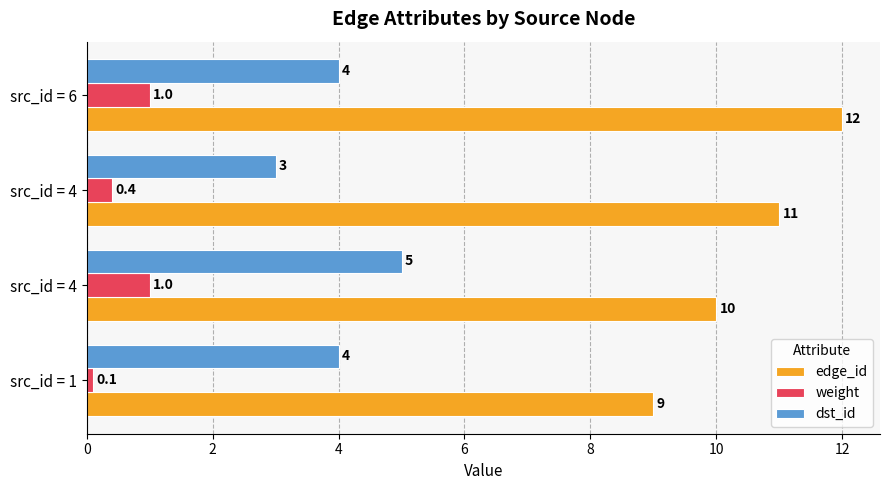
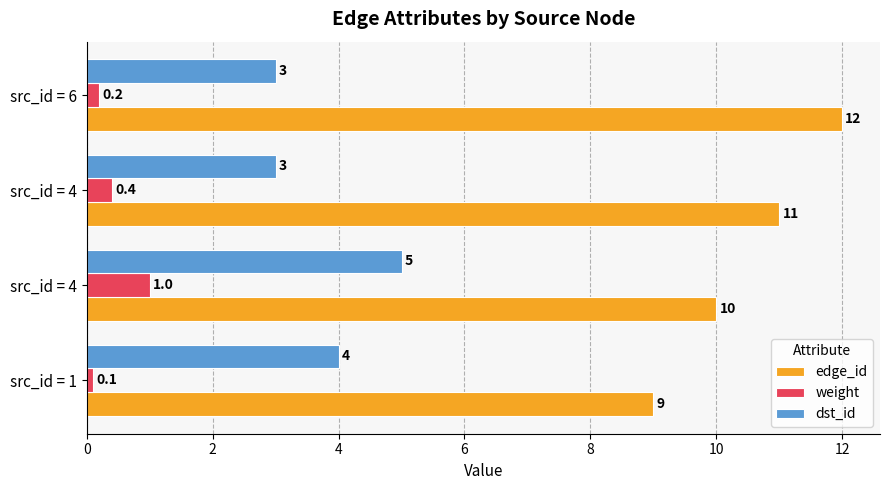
  {
    "edge_id": {
      "src_id = 6": 12,
      "src_id = 1": 9
    },
    "weight": {
-     "src_id = 6": 1.0,
+     "src_id = 6": 0.2,
      "src_id = 1": 0.1
    },
    "dst_id": {
-     "src_id = 6": 4,
+     "src_id = 6": 3,
      "src_id = 1": 4
    }
  }
